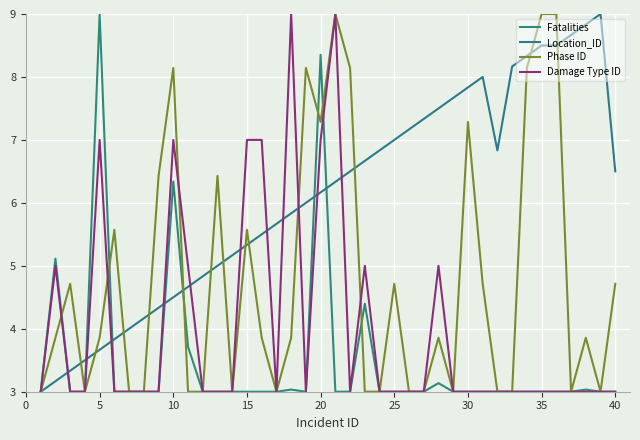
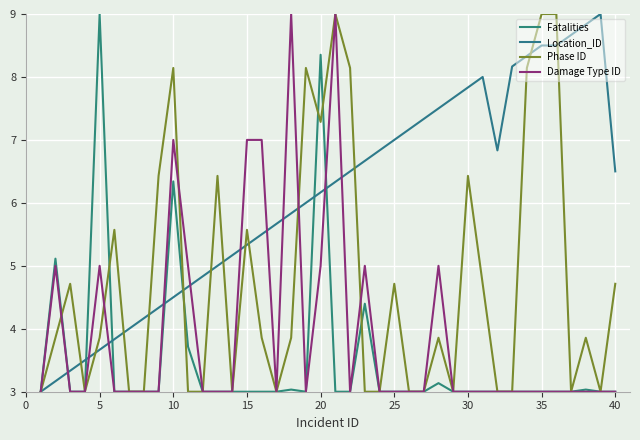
  {
    "Phase ID": {
      "5": 3.9,
      "10": 8.1,
      "15": 5.6,
      "20": 7.3,
      "25": 4.7,
-     "30": 7.3,
+     "30": 6.4,
      "35": 9.0,
      "40": 4.7
    },
    "Damage Type ID": {
-     "5": 7.0,
+     "5": 5.0,
      "10": 7.0,
      "15": 7.0,
-     "20": 7.0
+     "20": 5.0
    }
  }
